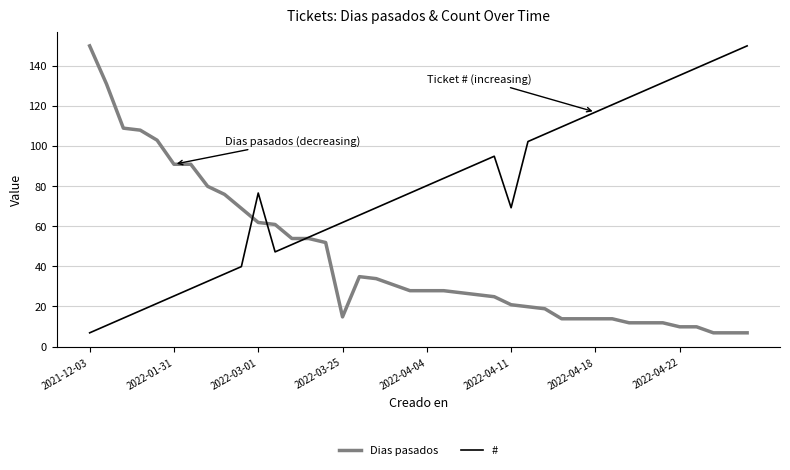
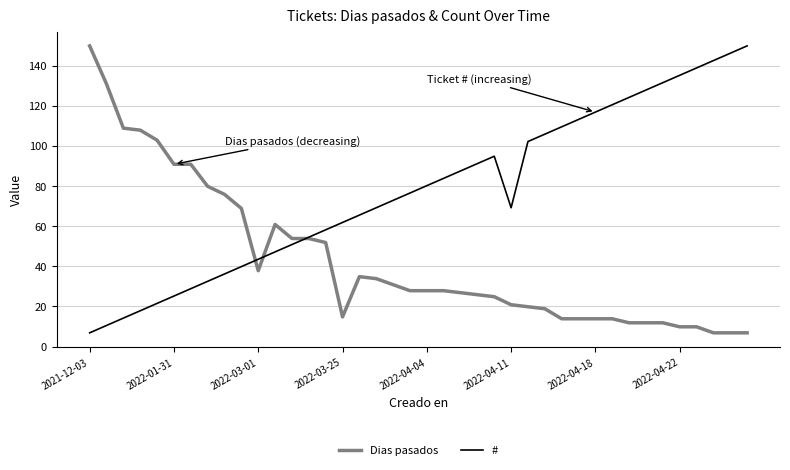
  {
    "Dias pasados": {
      "2021-12-03": 150,
-     "2022-03-01": 62,
+     "2022-03-01": 38,
      "2022-03-25": 15,
      "2022-04-11": 21
    },
    "#": {
      "2021-12-03": 7,
-     "2022-03-01": 76,
+     "2022-03-01": 43,
      "2022-03-25": 62,
      "2022-04-11": 69
    }
  }
